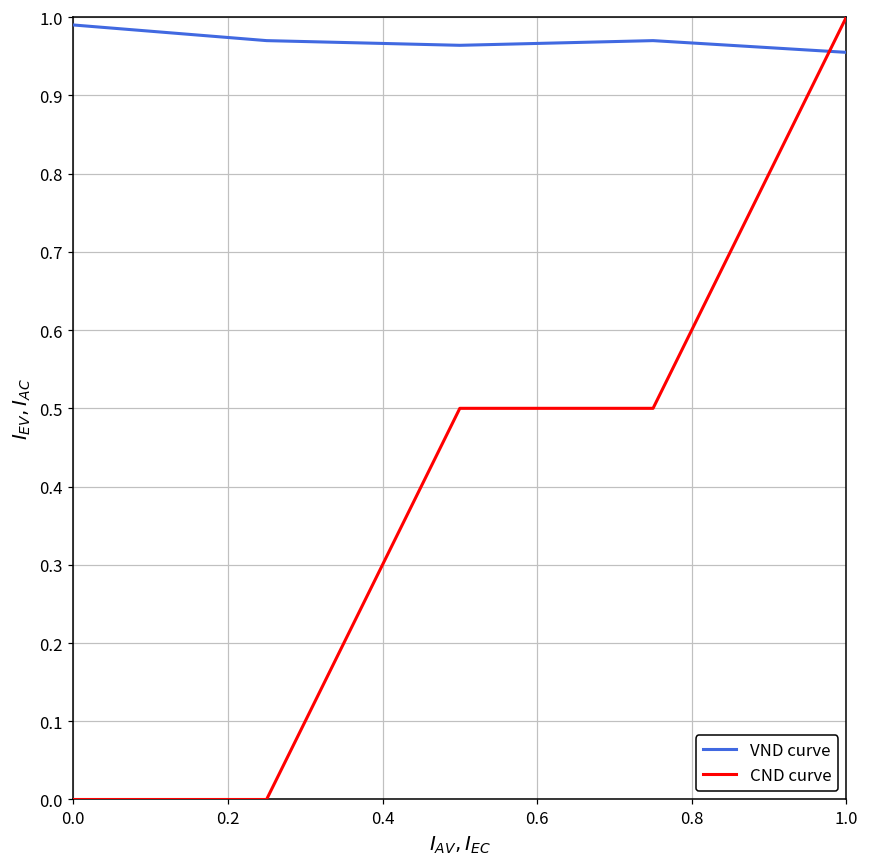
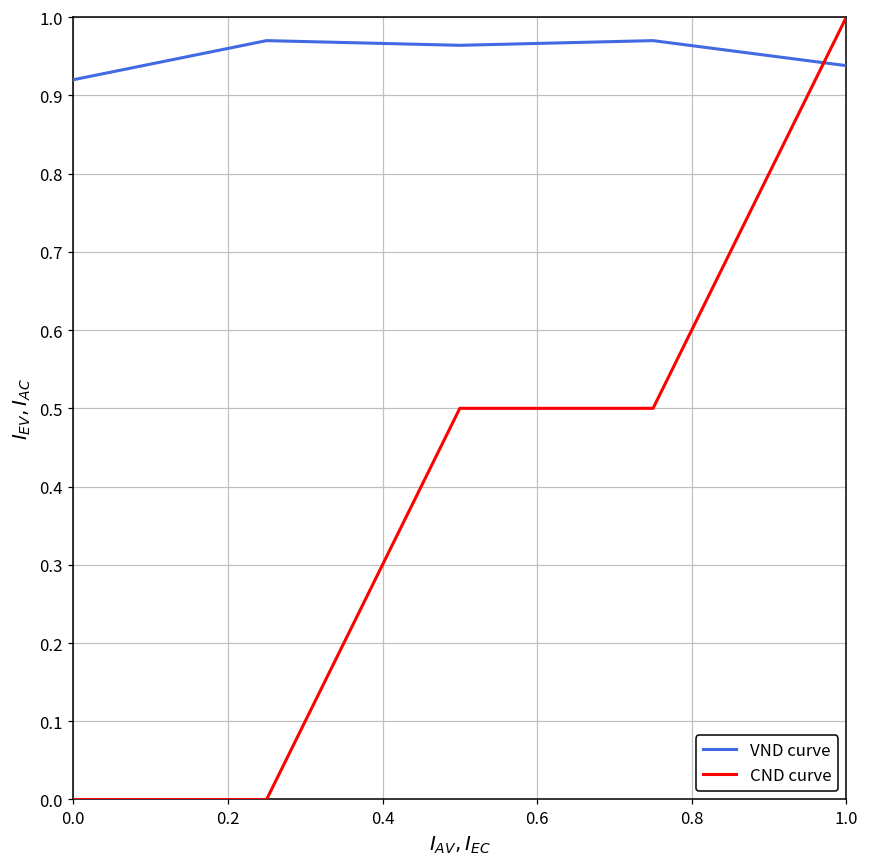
  {
    "VND curve": {
-     "0.0": 0.99,
-     "1.0": 0.96
+     "0.0": 0.92,
+     "1.0": 0.94
    },
    "CND curve": {
      "0.0": 0.00,
      "1.0": 1.00
    }
  }
